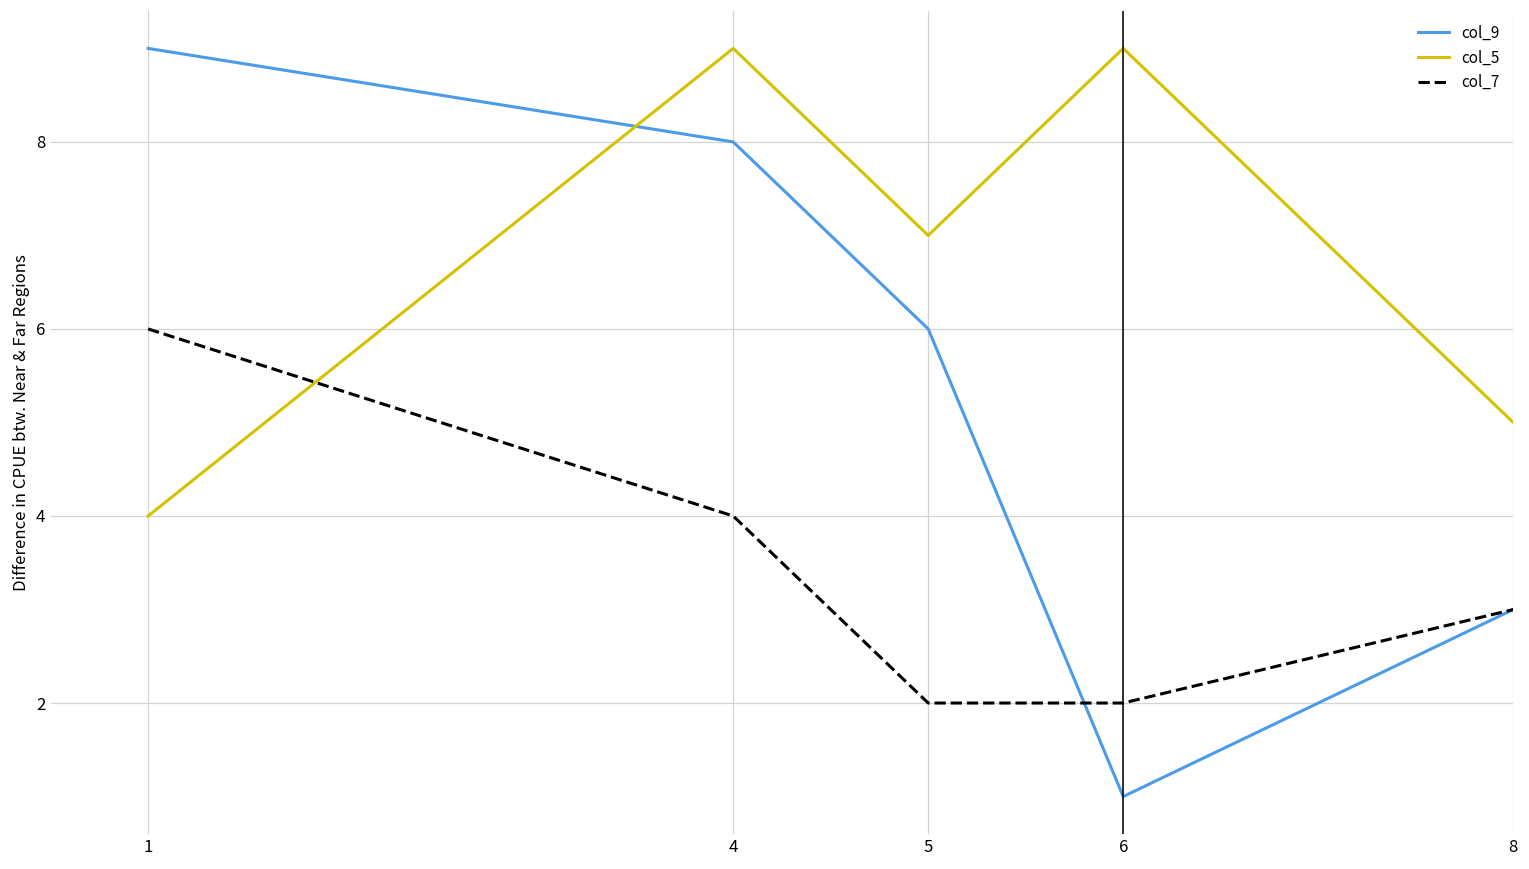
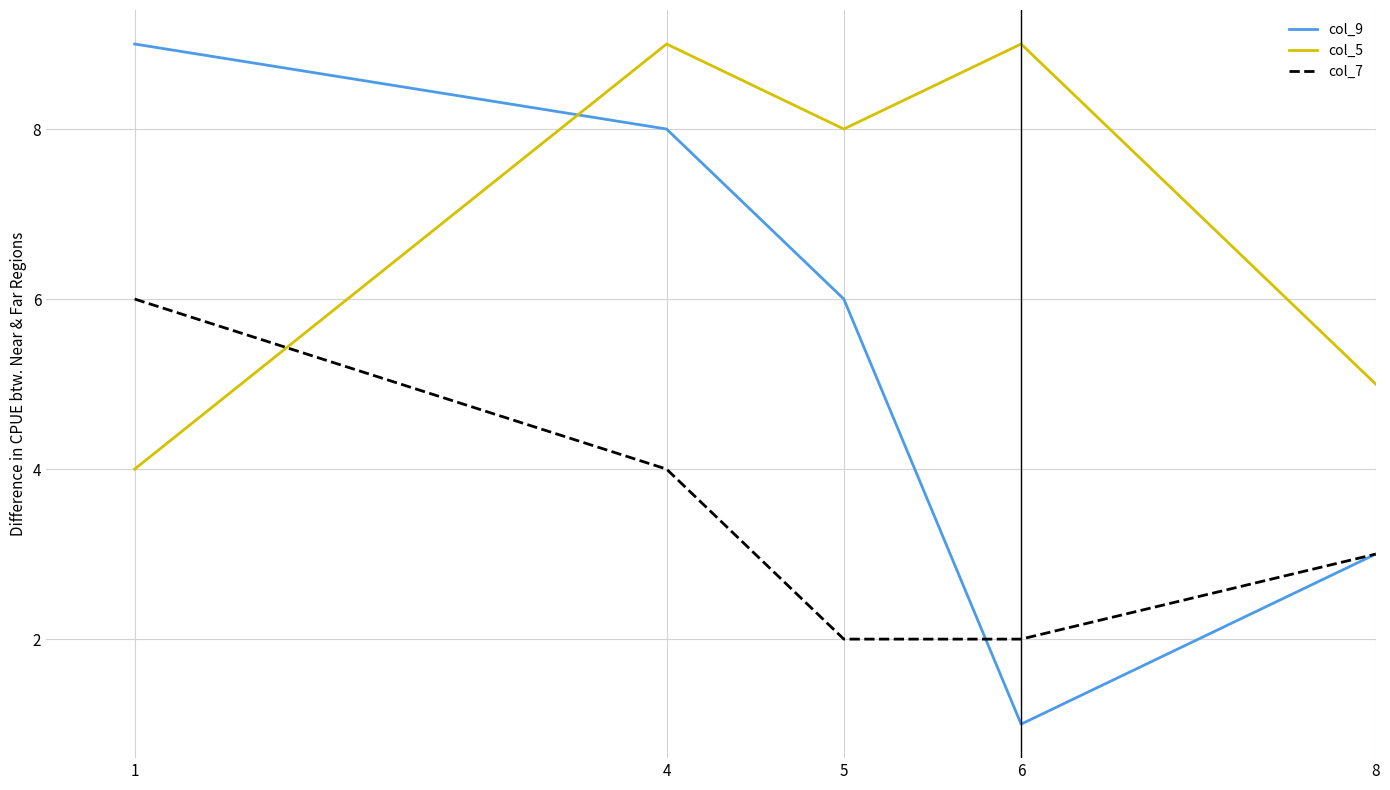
  {
    "col_9": {
      "1": 9,
      "4": 8,
      "5": 6,
      "6": 1
    },
    "col_5": {
      "1": 4,
      "4": 9,
-     "5": 7,
+     "5": 8,
      "6": 9,
      "8": 5
    },
    "col_7": {
      "1": 6,
      "4": 4,
      "5": 2,
      "6": 2
    }
  }
